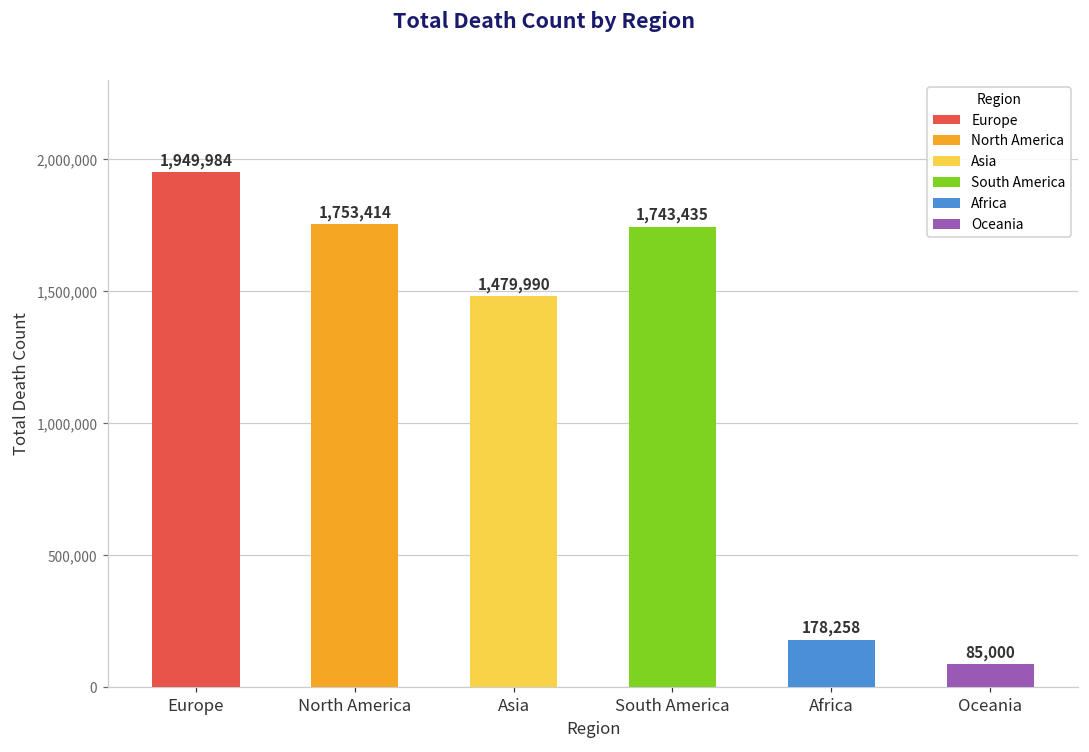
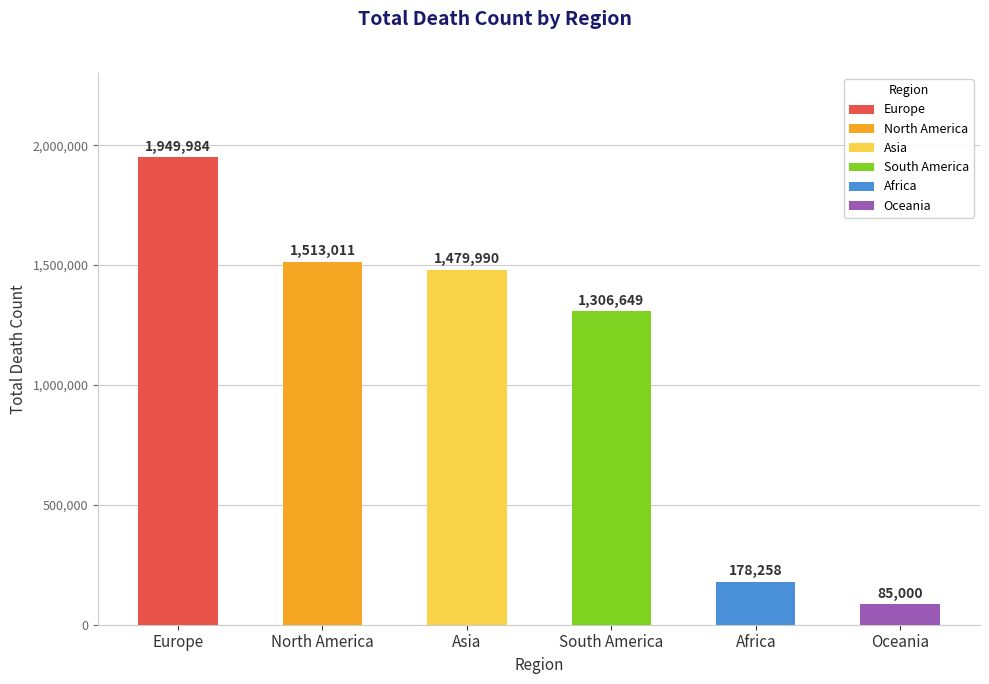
  {
    "Europe": "1,949,984",
-   "North America": "1,753,414",
+   "North America": "1,513,011",
    "Asia": "1,479,990",
-   "South America": "1,743,435",
+   "South America": "1,306,649",
    "Africa": "178,258",
    "Oceania": "85,000"
  }
